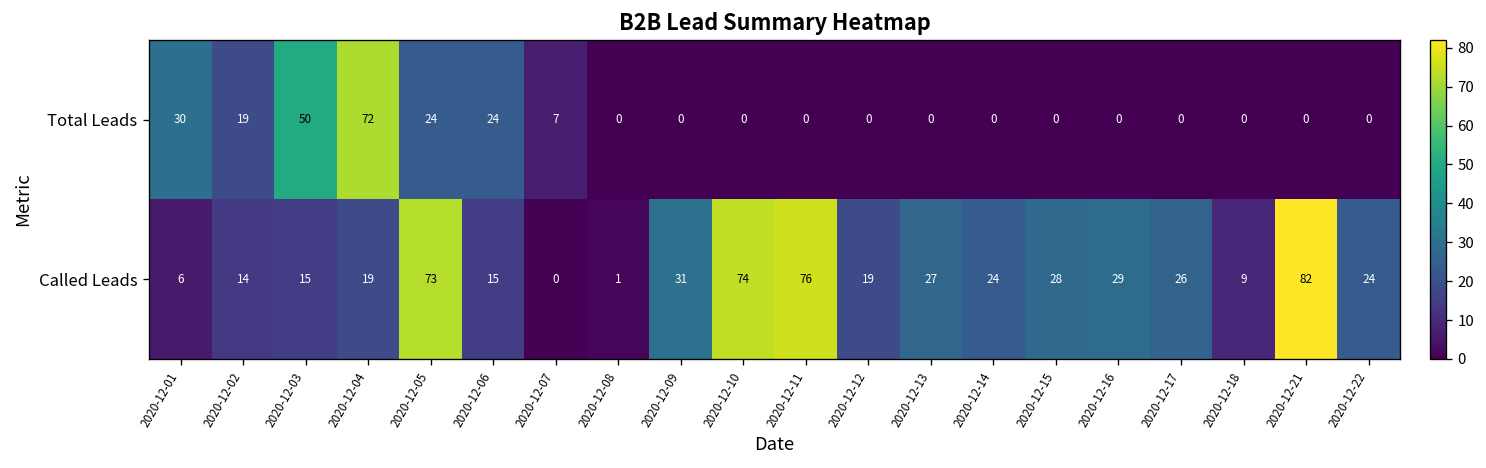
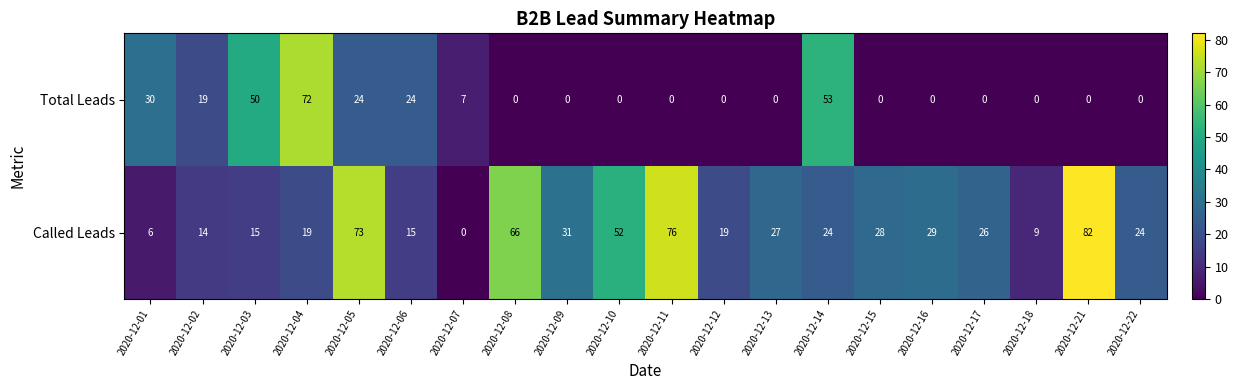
  {
    "Total Leads": {
      "2020-12-01": 30,
      "2020-12-02": 19,
      "2020-12-03": 50,
      "2020-12-04": 72,
      "2020-12-05": 24,
      "2020-12-06": 24,
      "2020-12-07": 7,
      "2020-12-08": 0,
      "2020-12-09": 0,
      "2020-12-10": 0,
      "2020-12-11": 0,
      "2020-12-12": 0,
      "2020-12-13": 0,
-     "2020-12-14": 0,
+     "2020-12-14": 53,
      "2020-12-15": 0,
      "2020-12-16": 0,
      "2020-12-17": 0,
      "2020-12-18": 0,
      "2020-12-21": 0,
      "2020-12-22": 0
    },
    "Called Leads": {
      "2020-12-01": 6,
      "2020-12-02": 14,
      "2020-12-03": 15,
      "2020-12-04": 19,
      "2020-12-05": 73,
      "2020-12-06": 15,
      "2020-12-07": 0,
-     "2020-12-08": 1,
+     "2020-12-08": 66,
      "2020-12-09": 31,
-     "2020-12-10": 74,
+     "2020-12-10": 52,
      "2020-12-11": 76,
      "2020-12-12": 19,
      "2020-12-13": 27,
      "2020-12-14": 24,
      "2020-12-15": 28,
      "2020-12-16": 29,
      "2020-12-17": 26,
      "2020-12-18": 9,
      "2020-12-21": 82,
      "2020-12-22": 24
    }
  }
